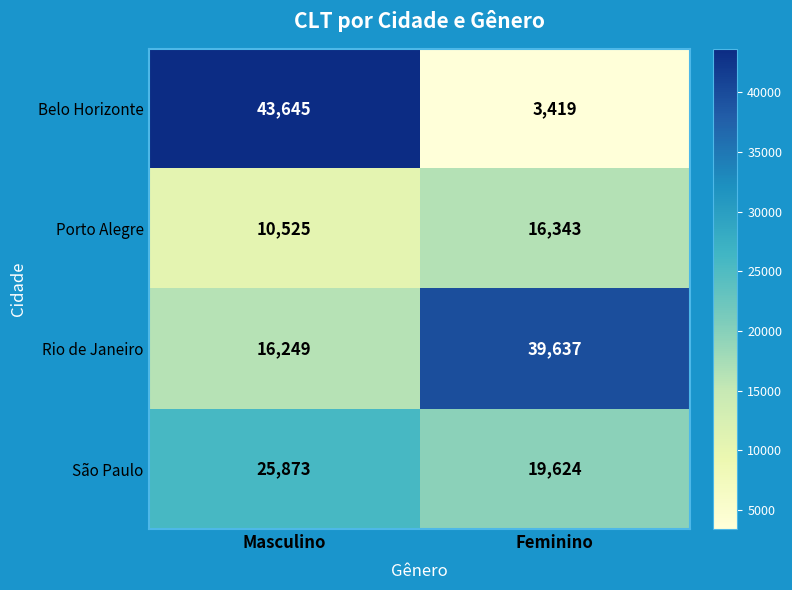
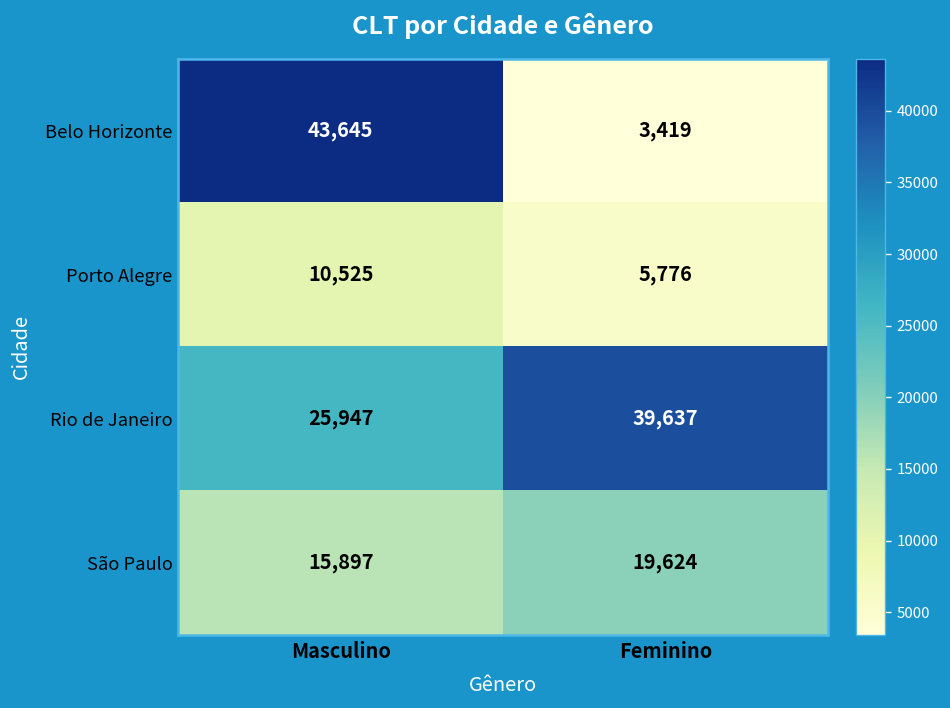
  {
    "Belo Horizonte": {
      "Masculino": "43,645",
      "Feminino": "3,419"
    },
    "Porto Alegre": {
      "Masculino": "10,525",
-     "Feminino": "16,343"
+     "Feminino": "5,776"
    },
    "Rio de Janeiro": {
-     "Masculino": "16,249",
+     "Masculino": "25,947",
      "Feminino": "39,637"
    },
    "São Paulo": {
-     "Masculino": "25,873",
+     "Masculino": "15,897",
      "Feminino": "19,624"
    }
  }
